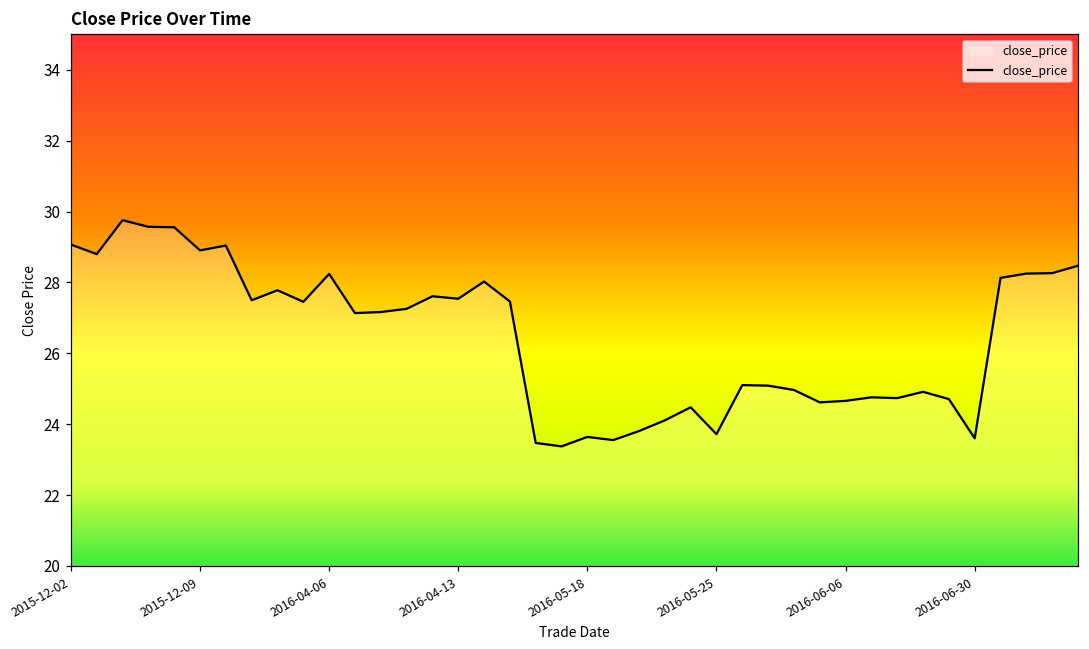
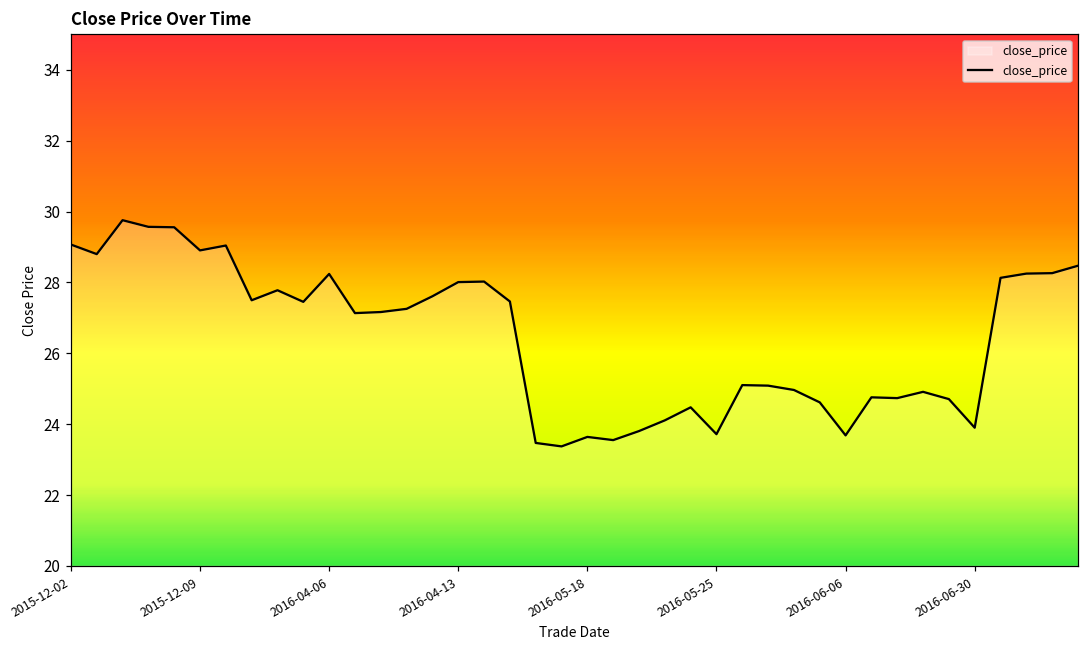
  {
    "2015-12-02": 29.1,
    "2015-12-09": 28.9,
    "2016-04-06": 28.2,
-   "2016-04-13": 27.5,
+   "2016-04-13": 28.0,
    "2016-05-18": 23.6,
    "2016-05-25": 23.7,
-   "2016-06-06": 24.7,
-   "2016-06-30": 23.6
+   "2016-06-06": 23.7,
+   "2016-06-30": 23.9
  }
